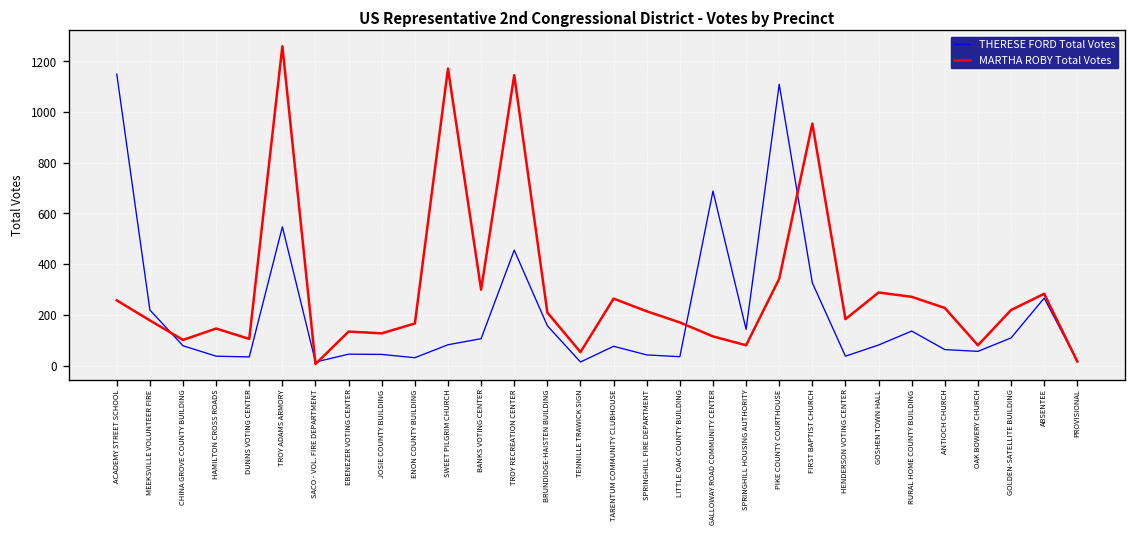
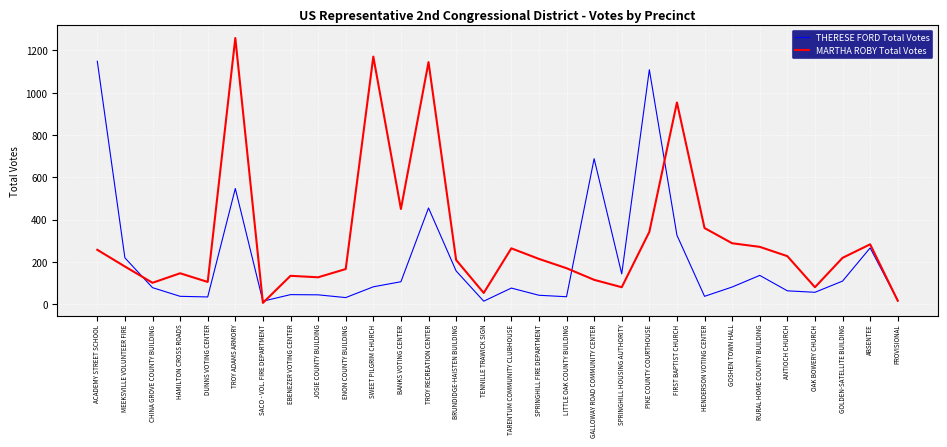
  {
    "THERESE FORD Total Votes": {
      "ACADEMY STREET SCHOOL": 1150,
      "MEEKSVILLE VOLUNTEER FIRE": 220,
      "CHINA GROVE COUNTY BUILDING": 80,
      "HAMILTON CROSS ROADS": 40,
      "DUNNS VOTING CENTER": 30,
      "TROY ADAMS ARMORY": 550,
      "EBENEZER VOTING CENTER": 50,
      "JOSIE COUNTY BUILDING": 40,
      "ENON COUNTY BUILDING": 30,
      "SWEET PILGRIM CHURCH": 80,
      "BANKS VOTING CENTER": 110,
      "TROY RECREATION CENTER": 460,
      "BRUNDIDGE-HAISTEN BUILDING": 160,
      "TENNILLE TRAWICK SIGN": 10,
      "TARENTUM COMMUNITY CLUBHOUSE": 80,
      "SPRINGHILL FIRE DEPARTMENT": 40,
      "LITTLE OAK COUNTY BUILDING": 40,
      "GALLOWAY ROAD COMMUNITY CENTER": 690,
      "SPRINGHILL HOUSING AUTHORITY": 140,
      "PIKE COUNTY COURTHOUSE": 1110,
      "FIRST BAPTIST CHURCH": 330,
      "HENDERSON VOTING CENTER": 40,
      "GOSHEN TOWN HALL": 80,
      "RURAL HOME COUNTY BUILDING": 140,
      "ANTIOCH CHURCH": 60,
      "OAK BOWERY CHURCH": 60,
      "GOLDEN-SATELLITE BUILDING": 110,
      "ABSENTEE": 270
    },
    "MARTHA ROBY Total Votes": {
      "ACADEMY STREET SCHOOL": 260,
      "MEEKSVILLE VOLUNTEER FIRE": 180,
      "CHINA GROVE COUNTY BUILDING": 100,
      "HAMILTON CROSS ROADS": 150,
      "DUNNS VOTING CENTER": 110,
      "TROY ADAMS ARMORY": 1260,
      "EBENEZER VOTING CENTER": 130,
      "JOSIE COUNTY BUILDING": 130,
      "ENON COUNTY BUILDING": 170,
      "SWEET PILGRIM CHURCH": 1170,
-     "BANKS VOTING CENTER": 300,
+     "BANKS VOTING CENTER": 450,
      "TROY RECREATION CENTER": 1150,
      "BRUNDIDGE-HAISTEN BUILDING": 210,
      "TENNILLE TRAWICK SIGN": 50,
      "TARENTUM COMMUNITY CLUBHOUSE": 260,
      "SPRINGHILL FIRE DEPARTMENT": 210,
      "LITTLE OAK COUNTY BUILDING": 170,
      "GALLOWAY ROAD COMMUNITY CENTER": 120,
      "SPRINGHILL HOUSING AUTHORITY": 80,
      "PIKE COUNTY COURTHOUSE": 340,
      "FIRST BAPTIST CHURCH": 950,
-     "HENDERSON VOTING CENTER": 180,
+     "HENDERSON VOTING CENTER": 360,
      "GOSHEN TOWN HALL": 290,
      "RURAL HOME COUNTY BUILDING": 270,
      "ANTIOCH CHURCH": 230,
      "OAK BOWERY CHURCH": 80,
      "GOLDEN-SATELLITE BUILDING": 220,
      "ABSENTEE": 280
    }
  }
